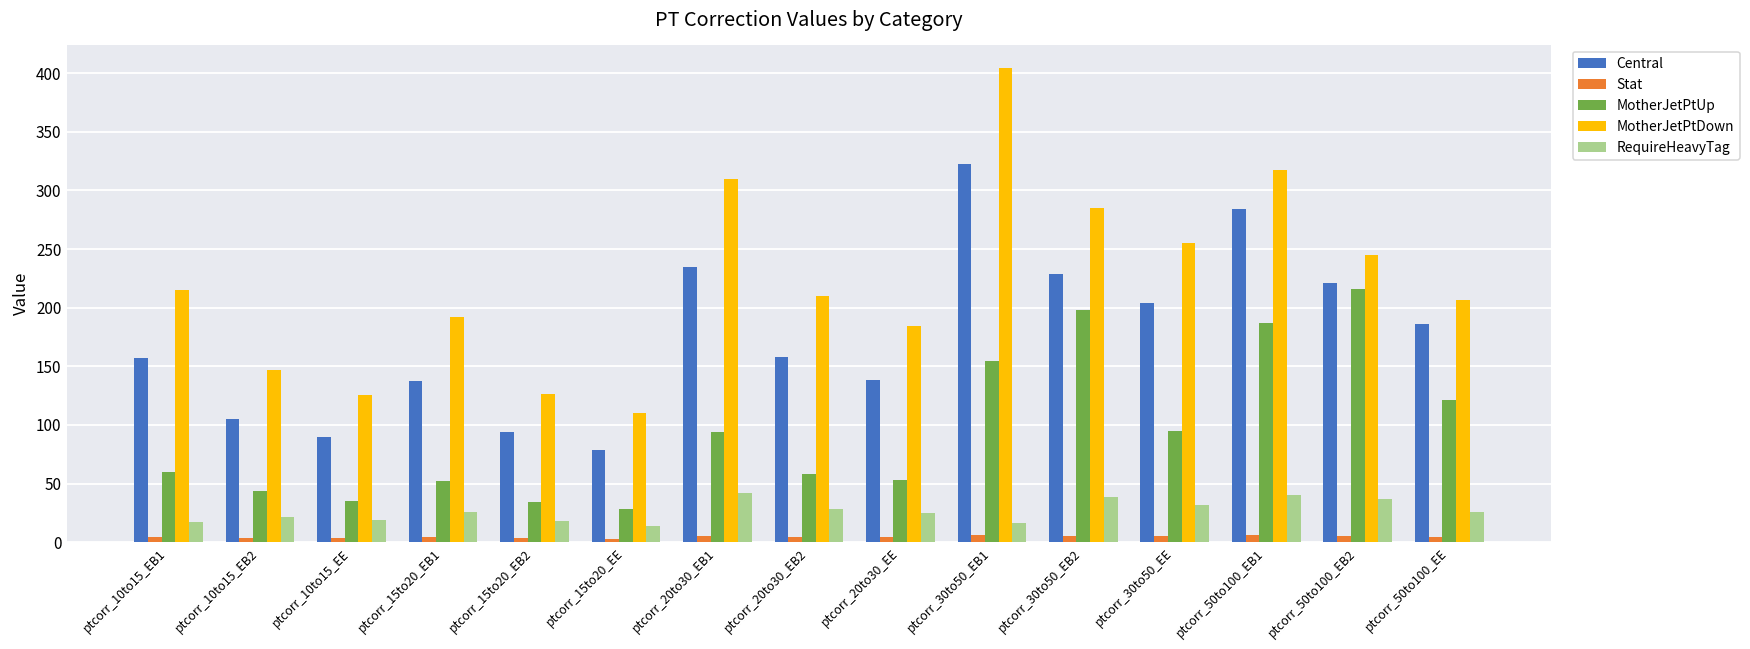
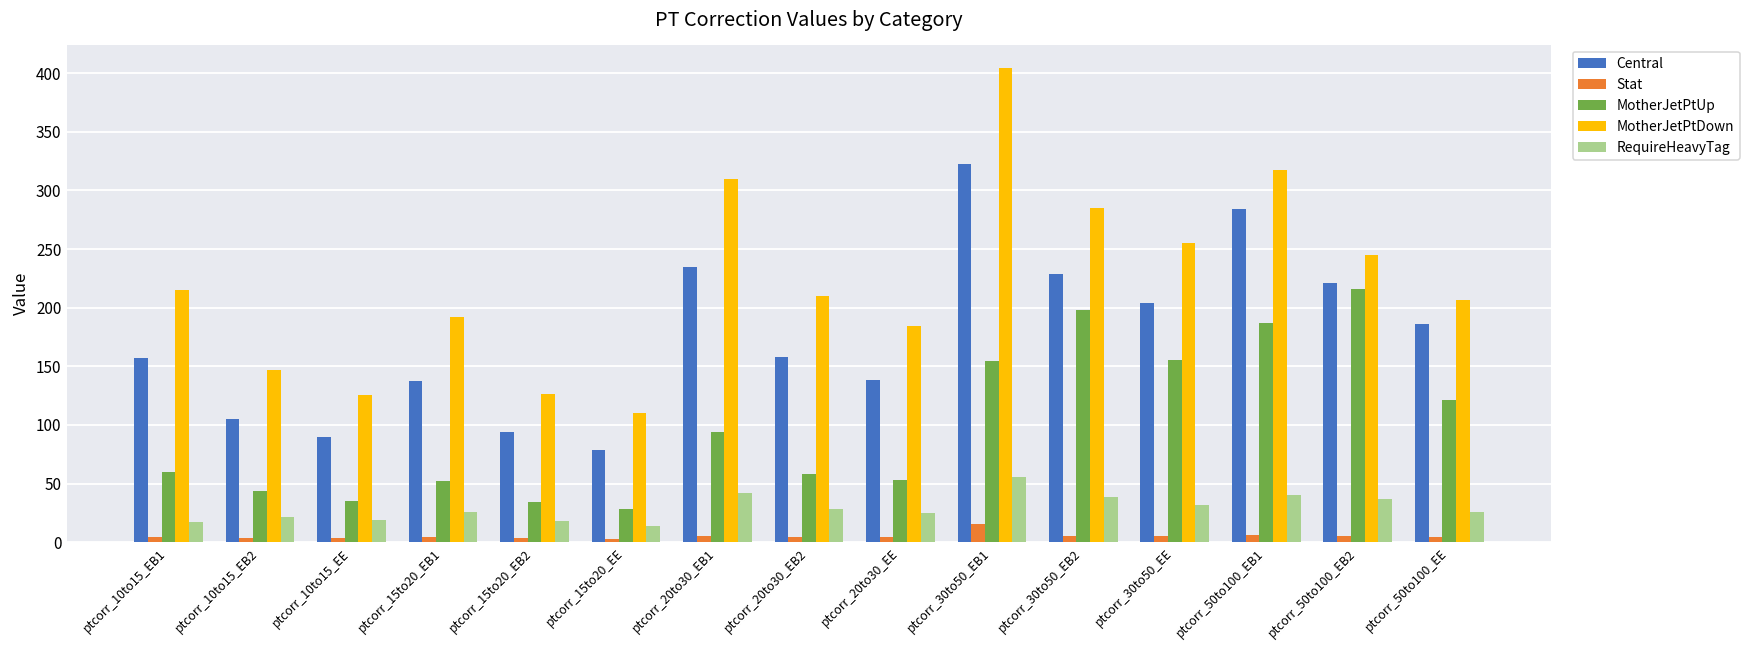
  {
    "Central": {
      "ptcorr_10to15_EB1": 157,
      "ptcorr_10to15_EB2": 106,
      "ptcorr_10to15_EE": 90,
      "ptcorr_15to20_EB1": 138,
      "ptcorr_15to20_EB2": 94,
      "ptcorr_15to20_EE": 79,
      "ptcorr_20to30_EB1": 235,
      "ptcorr_20to30_EB2": 158,
      "ptcorr_20to30_EE": 139,
      "ptcorr_30to50_EB1": 323,
      "ptcorr_30to50_EB2": 229,
      "ptcorr_30to50_EE": 204,
      "ptcorr_50to100_EB1": 284,
      "ptcorr_50to100_EB2": 221,
      "ptcorr_50to100_EE": 186
    },
    "Stat": {
      "ptcorr_10to15_EB1": 4,
      "ptcorr_10to15_EB2": 4,
      "ptcorr_10to15_EE": 3,
      "ptcorr_15to20_EB1": 4,
      "ptcorr_15to20_EB2": 3,
      "ptcorr_15to20_EE": 3,
      "ptcorr_20to30_EB1": 5,
      "ptcorr_20to30_EB2": 4,
      "ptcorr_20to30_EE": 4,
-     "ptcorr_30to50_EB1": 6,
+     "ptcorr_30to50_EB1": 15,
      "ptcorr_30to50_EB2": 5,
      "ptcorr_30to50_EE": 5,
      "ptcorr_50to100_EB1": 6,
      "ptcorr_50to100_EB2": 5,
      "ptcorr_50to100_EE": 5
    },
    "MotherJetPtUp": {
      "ptcorr_10to15_EB1": 60,
      "ptcorr_10to15_EB2": 44,
      "ptcorr_10to15_EE": 35,
      "ptcorr_15to20_EB1": 52,
      "ptcorr_15to20_EB2": 35,
      "ptcorr_15to20_EE": 28,
      "ptcorr_20to30_EB1": 94,
      "ptcorr_20to30_EB2": 59,
      "ptcorr_20to30_EE": 53,
      "ptcorr_30to50_EB1": 155,
      "ptcorr_30to50_EB2": 198,
-     "ptcorr_30to50_EE": 95,
+     "ptcorr_30to50_EE": 155,
      "ptcorr_50to100_EB1": 187,
      "ptcorr_50to100_EB2": 216,
      "ptcorr_50to100_EE": 121
    },
    "MotherJetPtDown": {
      "ptcorr_10to15_EB1": 215,
      "ptcorr_10to15_EB2": 147,
      "ptcorr_10to15_EE": 126,
      "ptcorr_15to20_EB1": 192,
      "ptcorr_15to20_EB2": 126,
      "ptcorr_15to20_EE": 110,
      "ptcorr_20to30_EB1": 310,
      "ptcorr_20to30_EB2": 210,
      "ptcorr_20to30_EE": 185,
      "ptcorr_30to50_EB1": 404,
      "ptcorr_30to50_EB2": 285,
      "ptcorr_30to50_EE": 255,
      "ptcorr_50to100_EB1": 317,
      "ptcorr_50to100_EB2": 245,
      "ptcorr_50to100_EE": 207
    },
    "RequireHeavyTag": {
      "ptcorr_10to15_EB1": 17,
      "ptcorr_10to15_EB2": 22,
      "ptcorr_10to15_EE": 19,
      "ptcorr_15to20_EB1": 26,
      "ptcorr_15to20_EB2": 18,
      "ptcorr_15to20_EE": 14,
      "ptcorr_20to30_EB1": 42,
      "ptcorr_20to30_EB2": 28,
      "ptcorr_20to30_EE": 25,
-     "ptcorr_30to50_EB1": 17,
+     "ptcorr_30to50_EB1": 56,
      "ptcorr_30to50_EB2": 38,
      "ptcorr_30to50_EE": 32,
      "ptcorr_50to100_EB1": 41,
      "ptcorr_50to100_EB2": 37,
      "ptcorr_50to100_EE": 26
    }
  }
